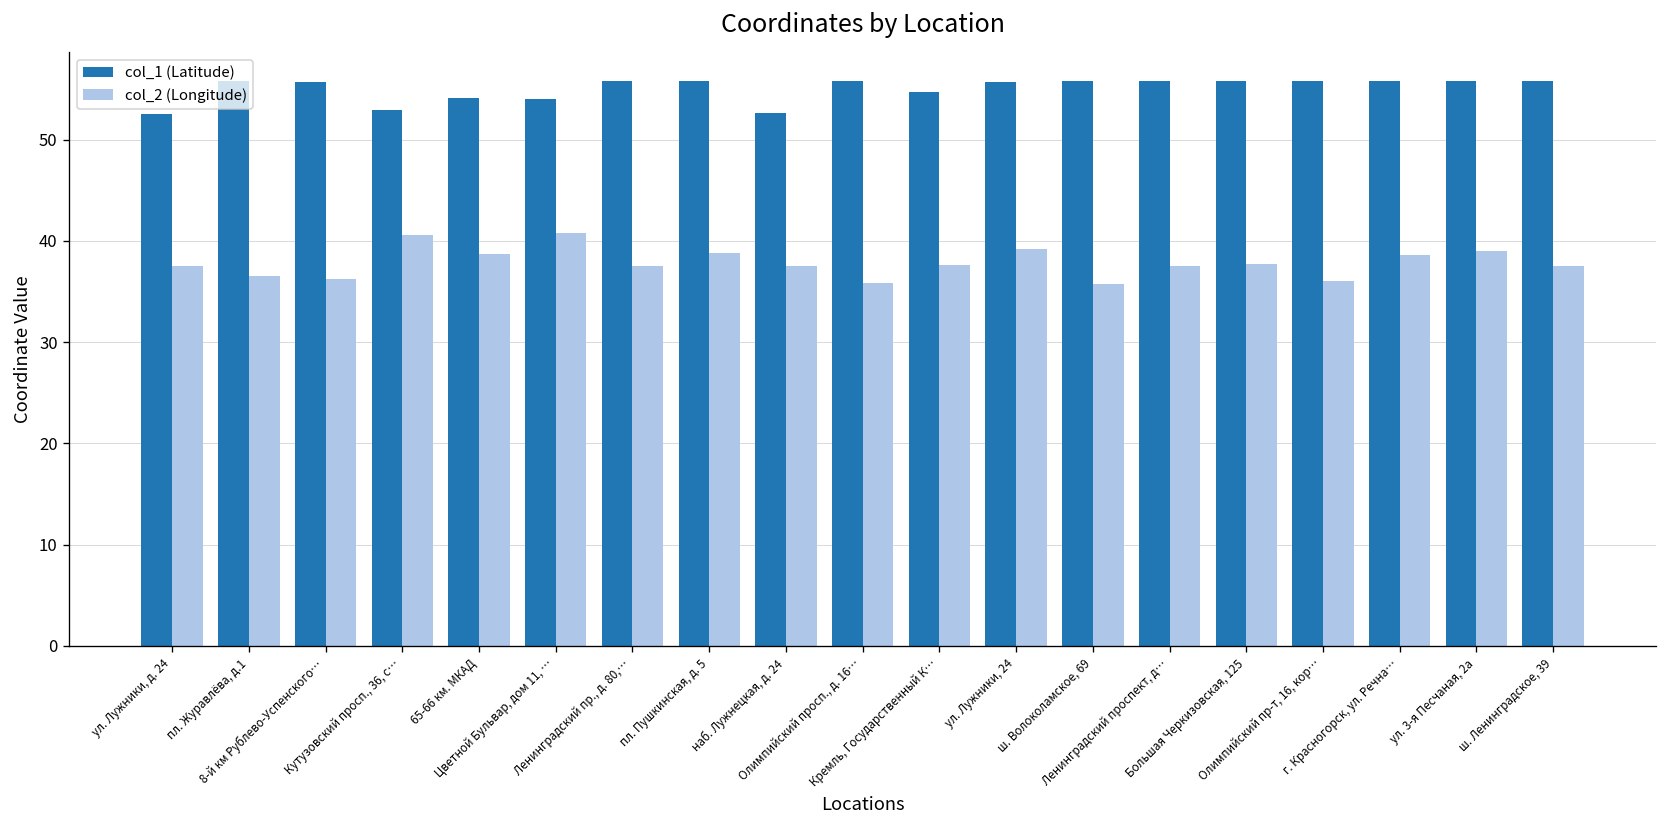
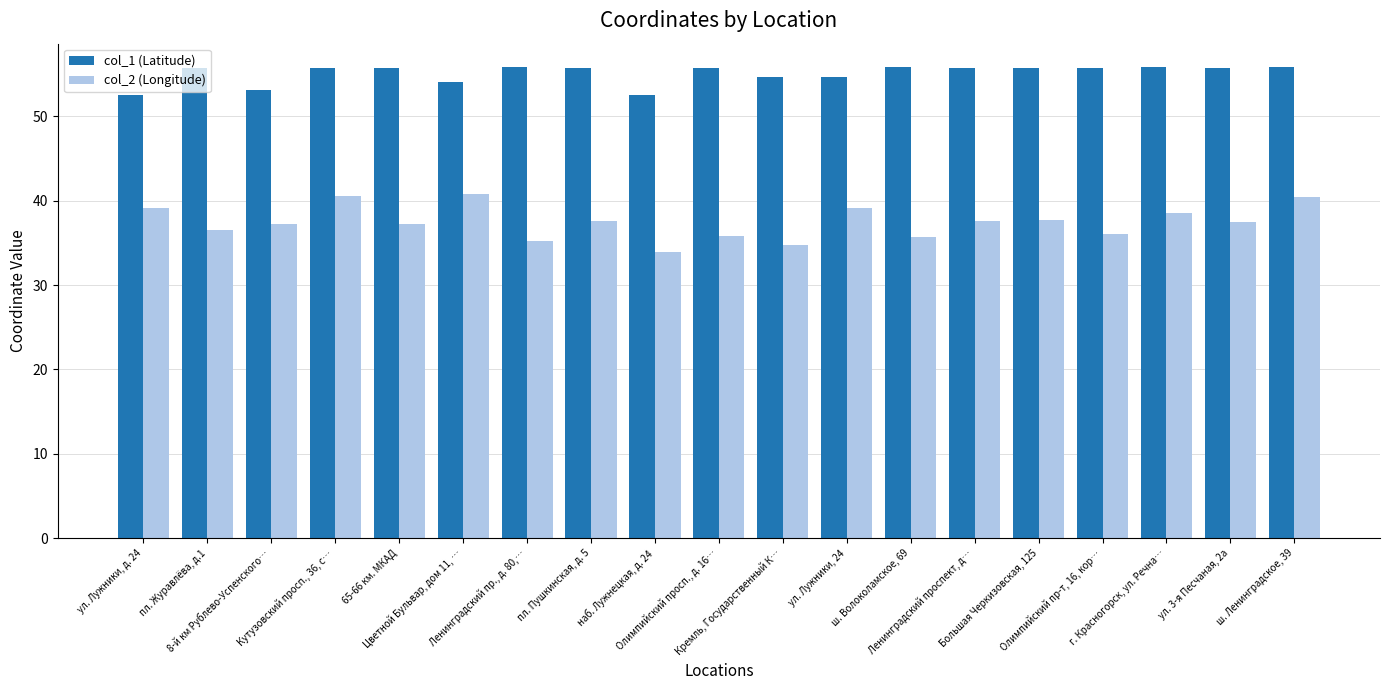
  {
    "col_1 (Latitude)": {
      "ул. Лужники, д. 24": 53,
-     "8-й км Рублево-Успенского…": 56,
-     "Кутузовский просп., 36, с…": 53,
-     "65-66 км. МКАД": 54,
+     "8-й км Рублево-Успенского…": 53,
+     "Кутузовский просп., 36, с…": 56,
+     "65-66 км. МКАД": 56,
      "Цветной Бульвар, дом 11, …": 54,
      "Ленинградский пр., д. 80,…": 56,
      "пл. Пушкинская, д. 5": 56,
      "наб. Лужнецкая, д. 24": 53,
      "Олимпийский просп., д. 16…": 56,
      "Кремль, Государственный К…": 55,
-     "ул. Лужники, 24": 56,
+     "ул. Лужники, 24": 55,
      "ш. Волоколамское, 69": 56,
      "Ленинградский проспект, д…": 56,
      "Большая Черкизовская, 125": 56,
      "Олимпийский пр-т, 16, кор…": 56,
      "г. Красногорск, ул. Речна…": 56,
      "ул. 3-я Песчаная, 2а": 56,
      "ш. Ленинградское, 39": 56
    },
    "col_2 (Longitude)": {
-     "ул. Лужники, д. 24": 38,
+     "ул. Лужники, д. 24": 39,
      "пл. Журавлёва, д.1": 37,
-     "8-й км Рублево-Успенского…": 36,
+     "8-й км Рублево-Успенского…": 37,
      "Кутузовский просп., 36, с…": 41,
-     "65-66 км. МКАД": 39,
+     "65-66 км. МКАД": 37,
      "Цветной Бульвар, дом 11, …": 41,
-     "Ленинградский пр., д. 80,…": 38,
-     "пл. Пушкинская, д. 5": 39,
-     "наб. Лужнецкая, д. 24": 38,
+     "Ленинградский пр., д. 80,…": 35,
+     "пл. Пушкинская, д. 5": 38,
+     "наб. Лужнецкая, д. 24": 34,
      "Олимпийский просп., д. 16…": 36,
-     "Кремль, Государственный К…": 38,
+     "Кремль, Государственный К…": 35,
      "ул. Лужники, 24": 39,
      "ш. Волоколамское, 69": 36,
      "Ленинградский проспект, д…": 38,
      "Большая Черкизовская, 125": 38,
      "Олимпийский пр-т, 16, кор…": 36,
      "г. Красногорск, ул. Речна…": 39,
-     "ул. 3-я Песчаная, 2а": 39,
-     "ш. Ленинградское, 39": 37
+     "ул. 3-я Песчаная, 2а": 38,
+     "ш. Ленинградское, 39": 41
    }
  }
